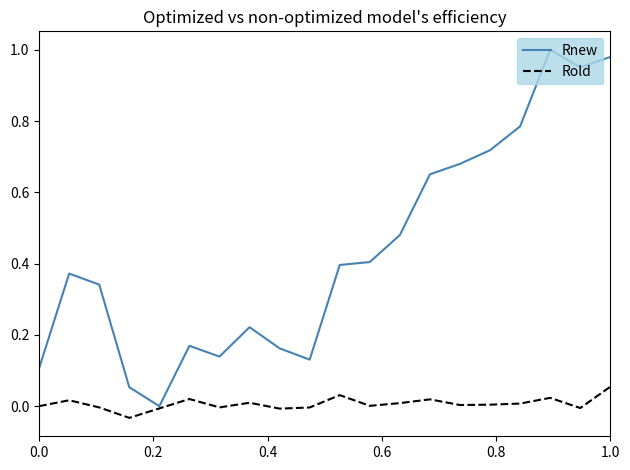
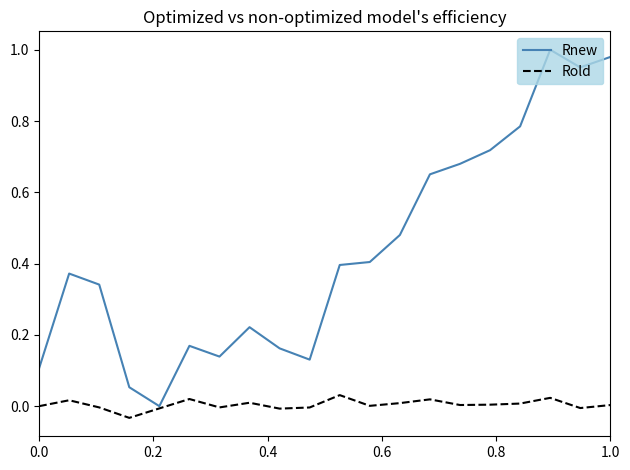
  {
    "Rnew": {
      "0.0": 0.11,
      "1.0": 0.98
    },
    "Rold": {
      "0.0": 0.00,
-     "1.0": 0.05
+     "1.0": 0.00
    }
  }
